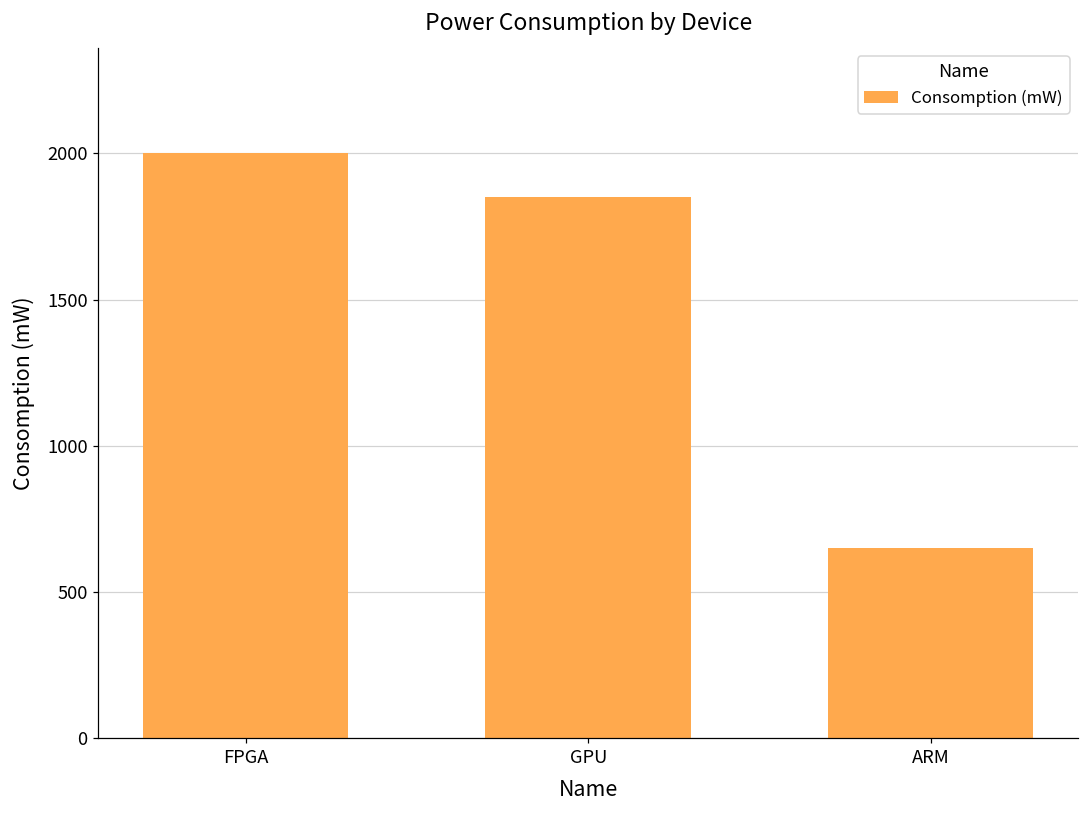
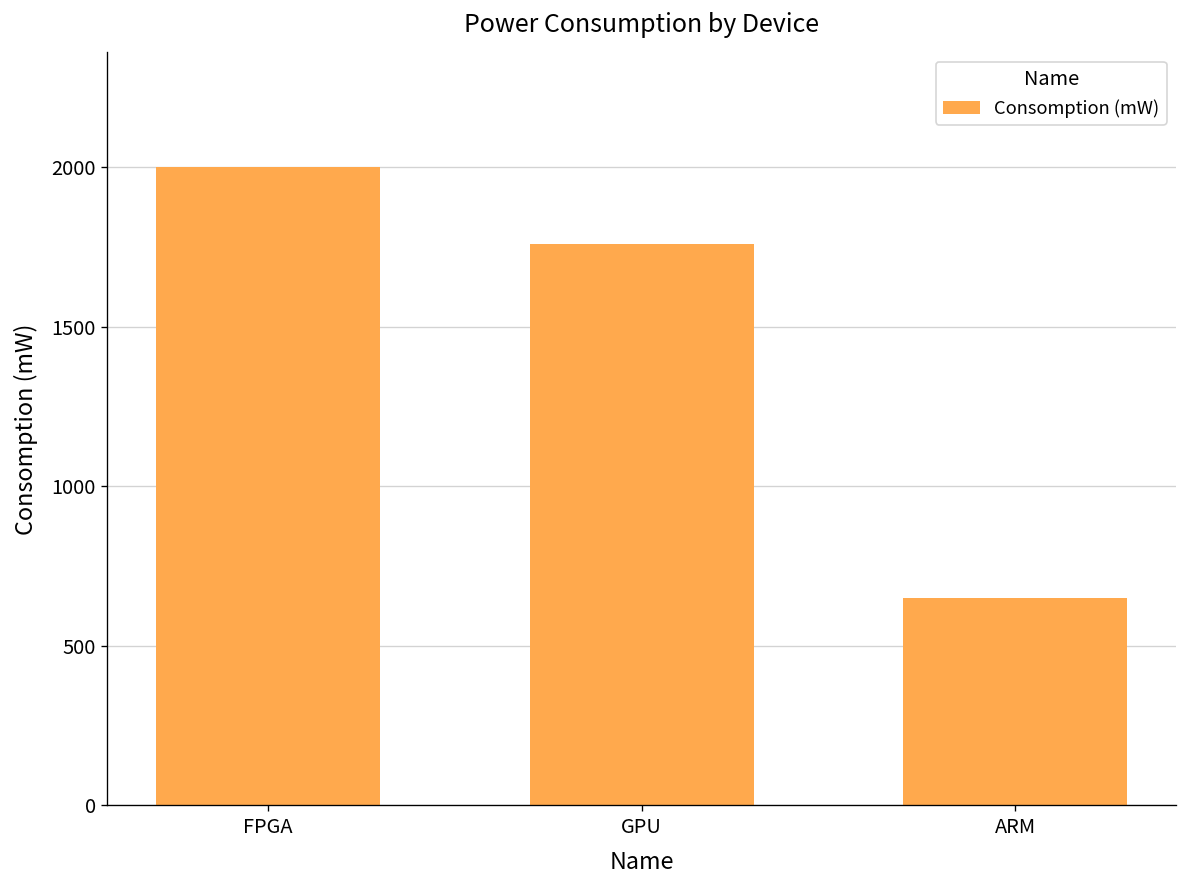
  {
    "FPGA": 2000,
-   "GPU": 1850,
+   "GPU": 1760,
    "ARM": 650
  }
